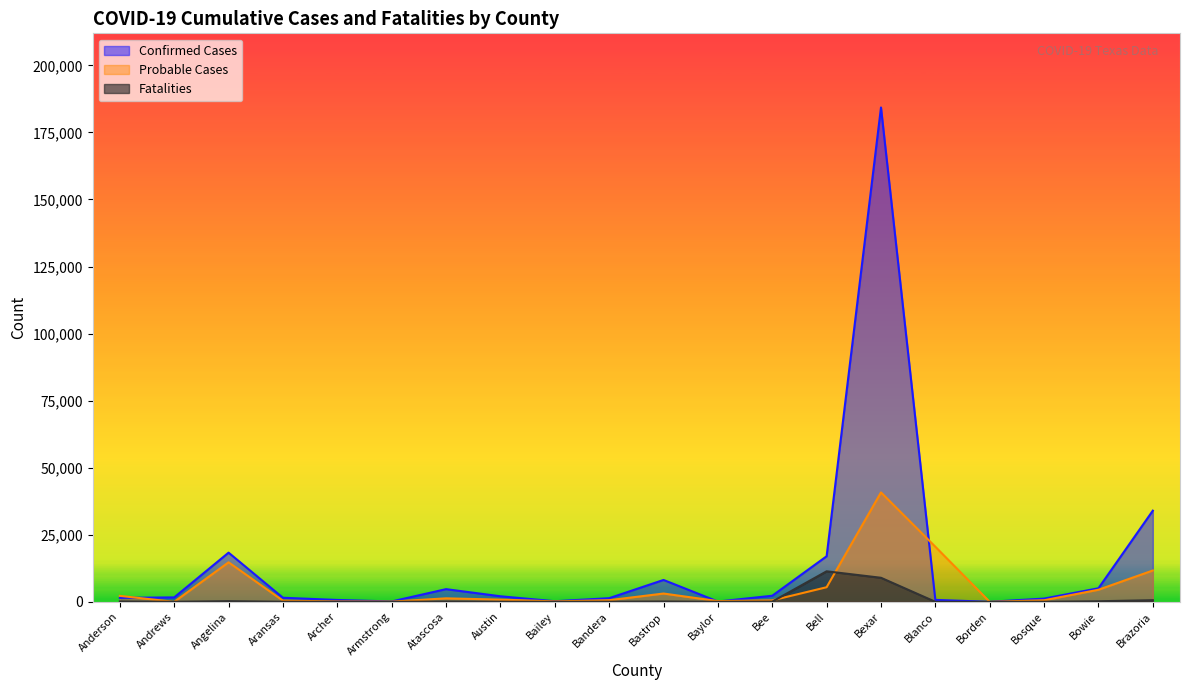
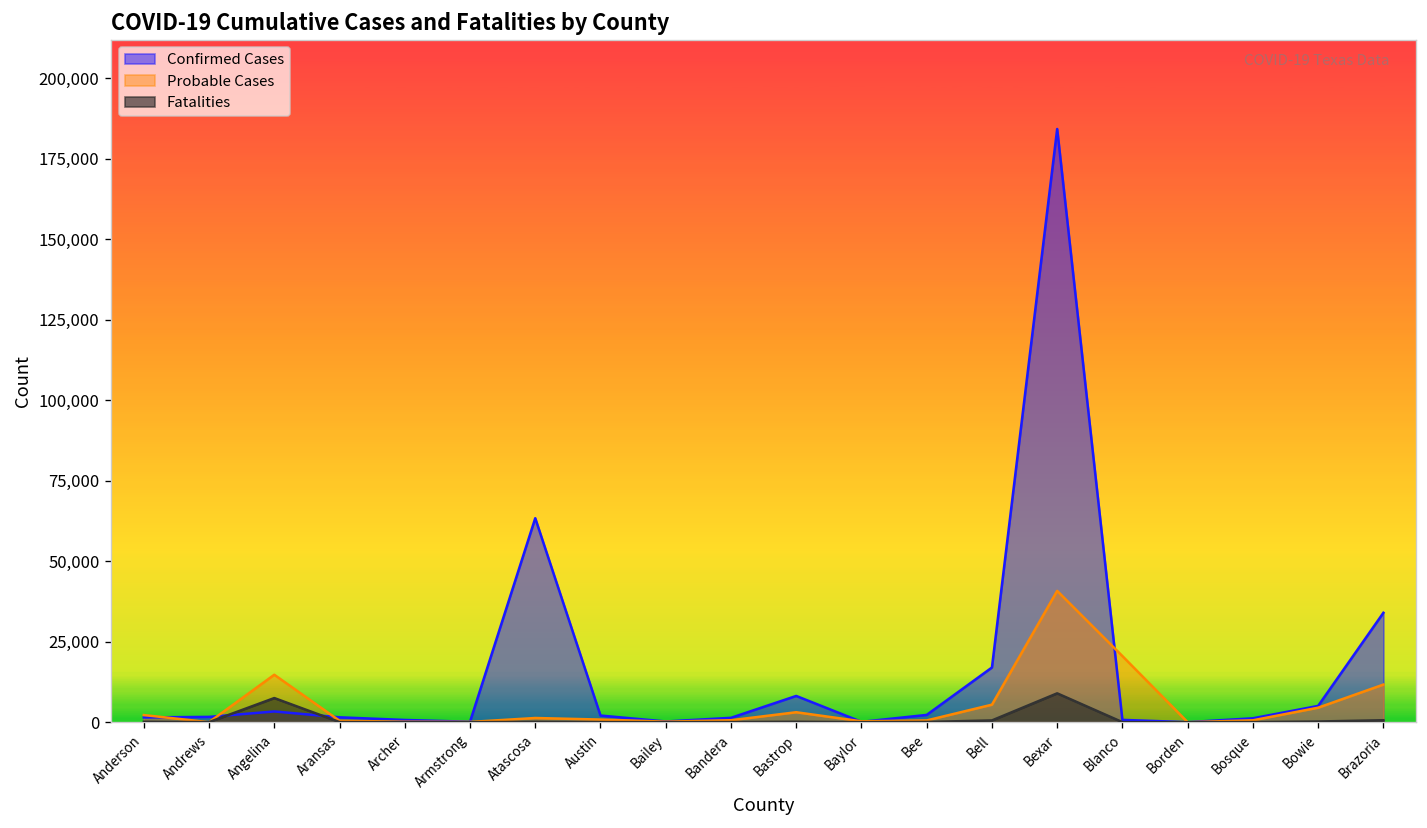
  {
    "Confirmed Cases": {
      "Andrews": "2,000",
-     "Angelina": "18,000",
+     "Angelina": "3,000",
      "Aransas": "2,000",
-     "Atascosa": "5,000",
+     "Atascosa": "63,000",
      "Austin": "2,000",
      "Bastrop": "8,000",
      "Bee": "2,000",
      "Bell": "17,000",
      "Bexar": "184,000",
      "Brazoria": "34,000"
    },
    "Probable Cases": {
      "Angelina": "15,000",
      "Atascosa": "1,000",
      "Bastrop": "3,000",
      "Bell": "5,000",
      "Bexar": "41,000",
      "Blanco": "21,000",
      "Brazoria": "12,000"
    },
    "Fatalities": {
      "Anderson": "0",
-     "Angelina": "0",
+     "Angelina": "8,000",
      "Atascosa": "0",
      "Bastrop": "0",
-     "Bell": "11,000",
+     "Bell": "1,000",
      "Bexar": "9,000",
      "Bowie": "0",
      "Brazoria": "1,000"
    }
  }
